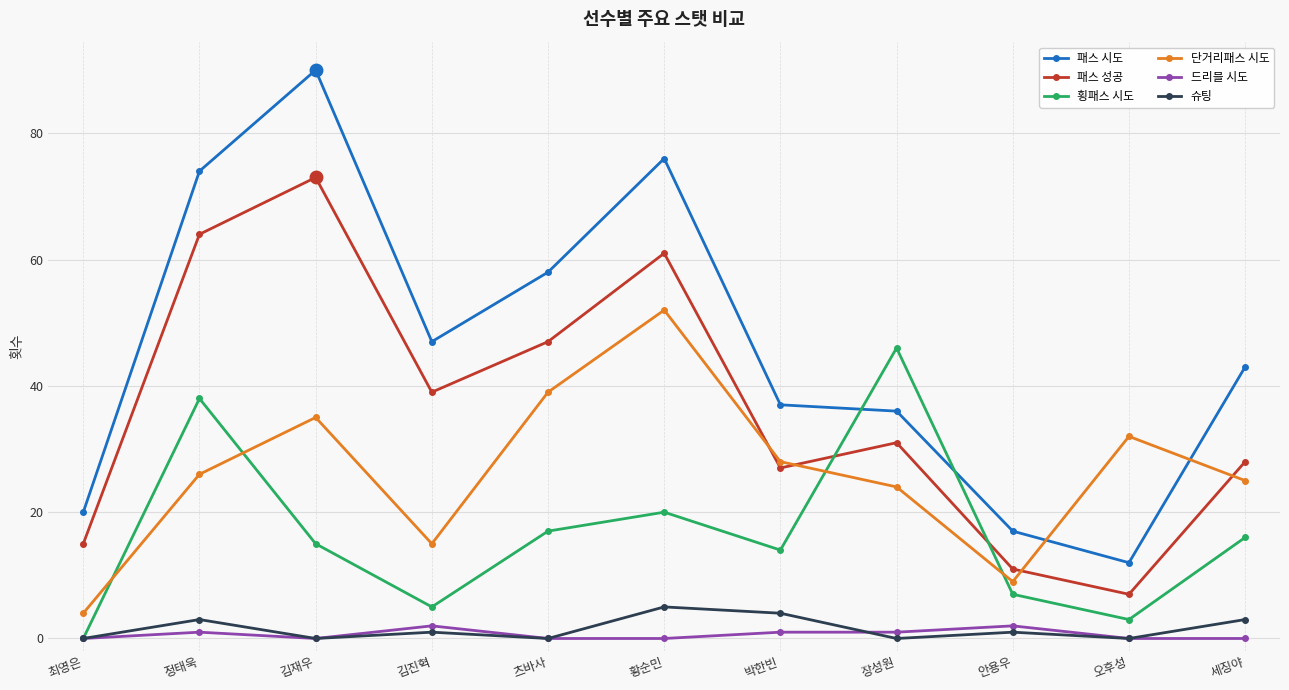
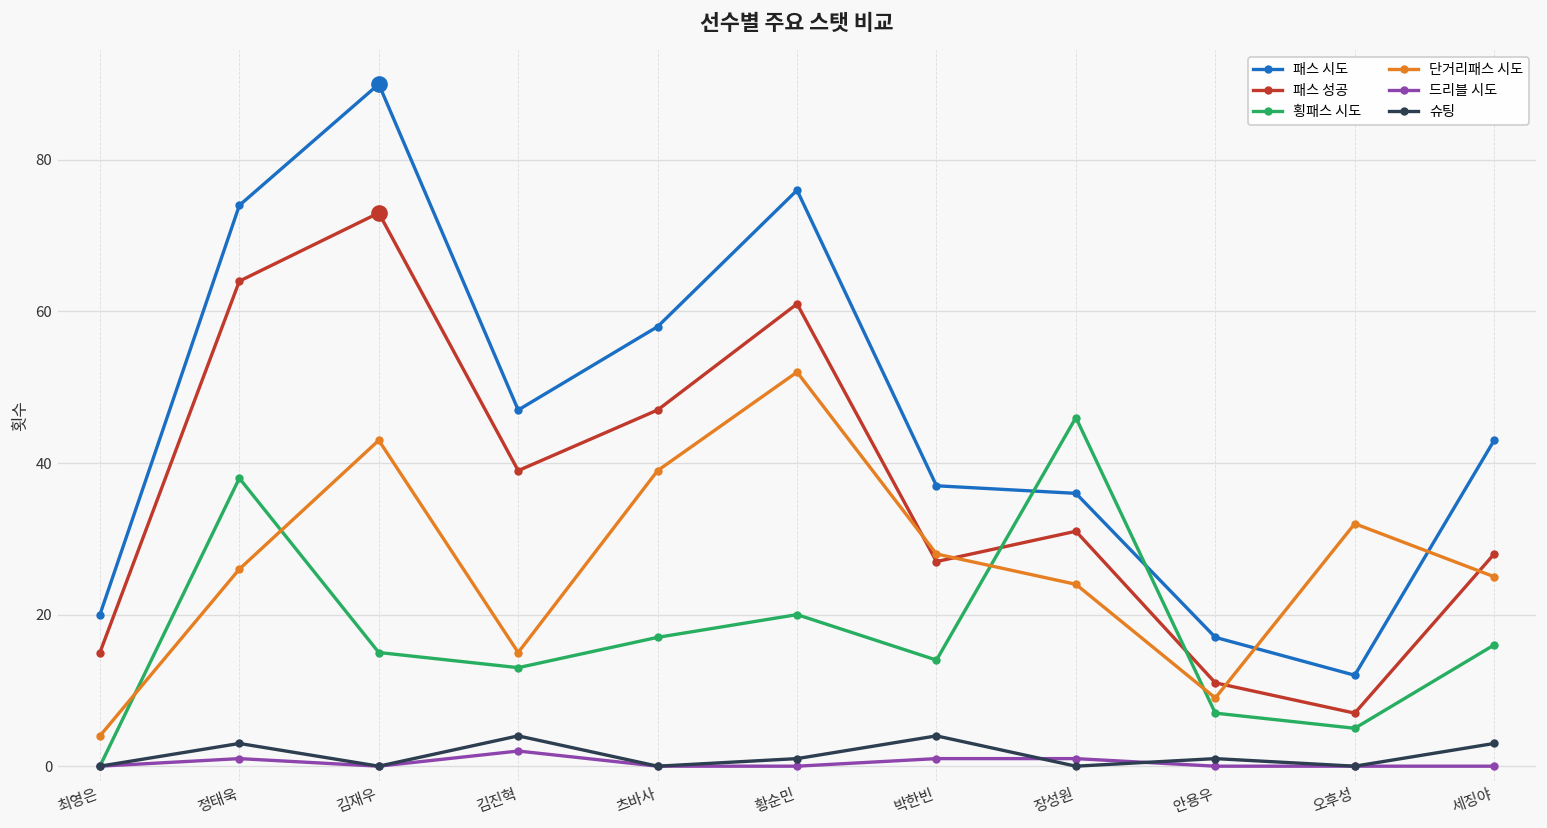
  {
    "횡패스 시도": {
      "정태욱": 38,
      "김재우": 15,
-     "김진혁": 5,
+     "김진혁": 13,
      "츠바사": 17,
      "황순민": 20,
      "박한빈": 14,
      "장성원": 46,
      "안용우": 7,
-     "오후성": 3,
+     "오후성": 5,
      "세징야": 16
    },
    "단거리패스 시도": {
      "최영은": 4,
      "정태욱": 26,
-     "김재우": 35,
+     "김재우": 43,
      "김진혁": 15,
      "츠바사": 39,
      "황순민": 52,
      "박한빈": 28,
      "장성원": 24,
      "안용우": 9,
      "오후성": 32,
      "세징야": 25
    },
    "드리블 시도": {
      "정태욱": 1,
      "김진혁": 2,
      "황순민": 0,
      "박한빈": 1,
      "장성원": 1,
-     "안용우": 2,
+     "안용우": 0,
      "세징야": 0
    },
    "슈팅": {
      "정태욱": 3,
-     "김진혁": 1,
-     "황순민": 5,
+     "김진혁": 4,
+     "황순민": 1,
      "박한빈": 4,
      "장성원": 0,
      "안용우": 1,
      "세징야": 3
    }
  }
